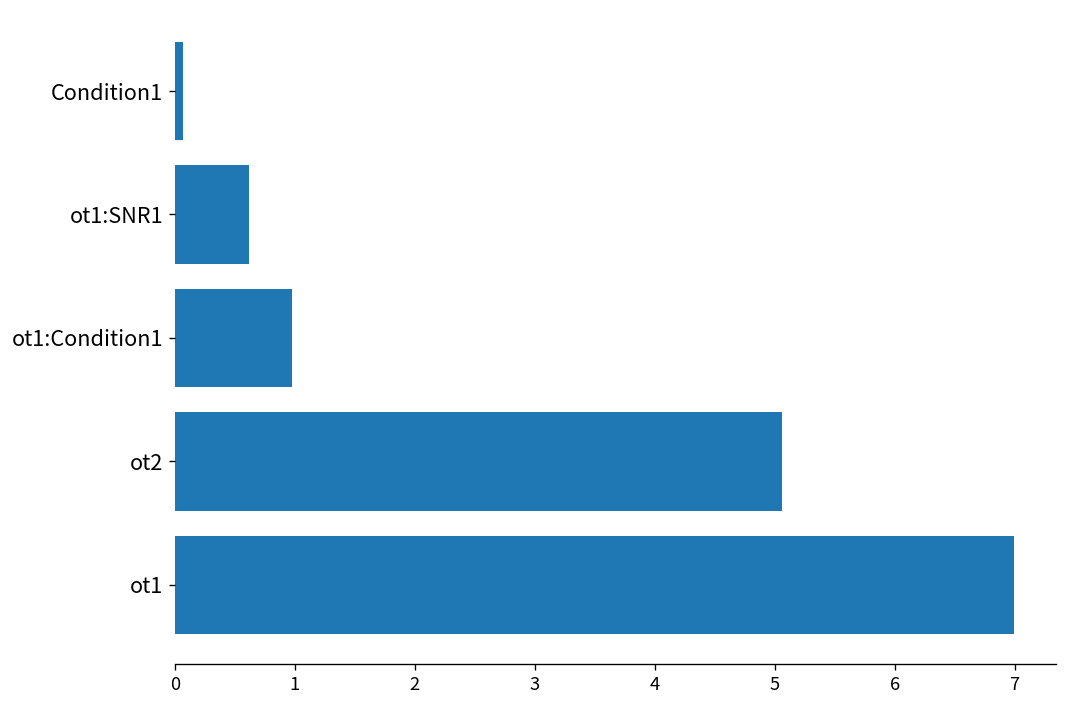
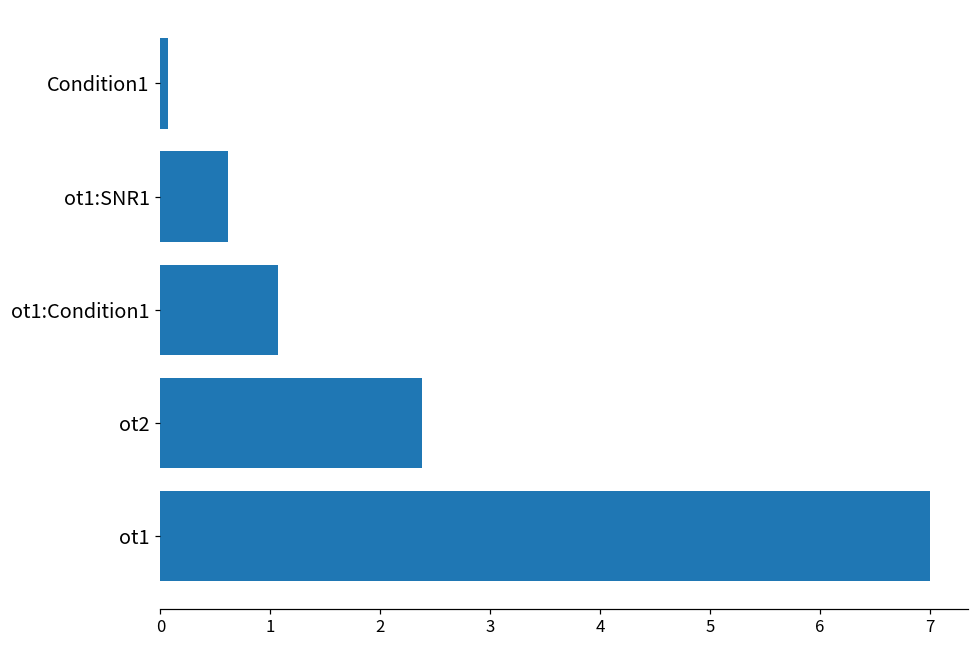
  {
    "Condition1": 0.1,
    "ot1:SNR1": 0.6,
-   "ot1:Condition1": 1.0,
-   "ot2": 5.1,
+   "ot1:Condition1": 1.1,
+   "ot2": 2.4,
    "ot1": 7.0
  }
